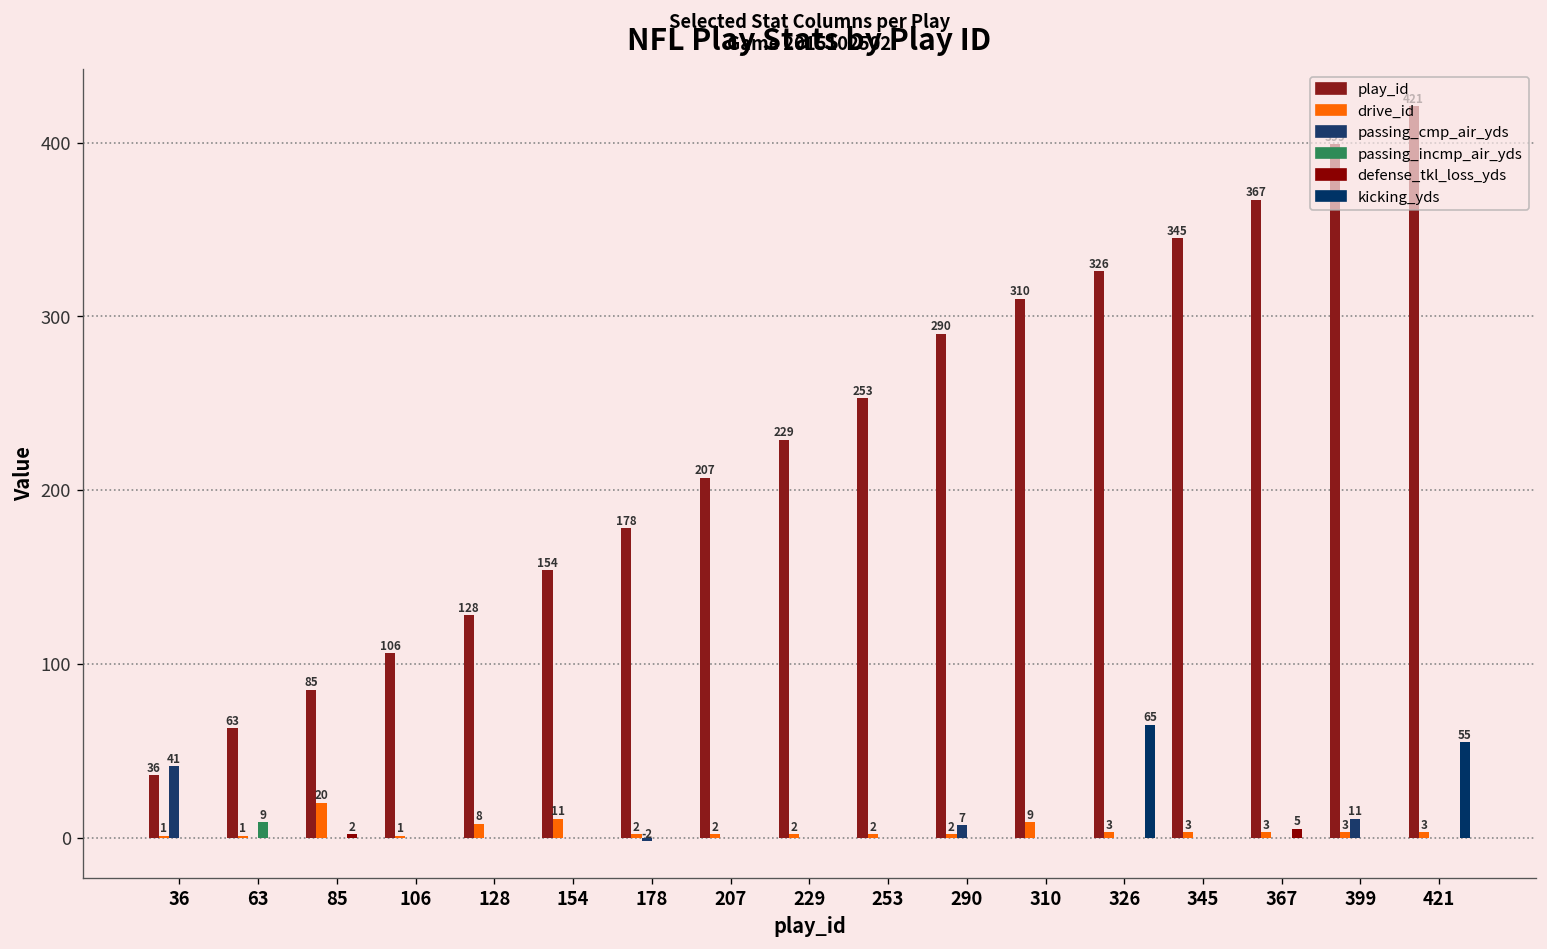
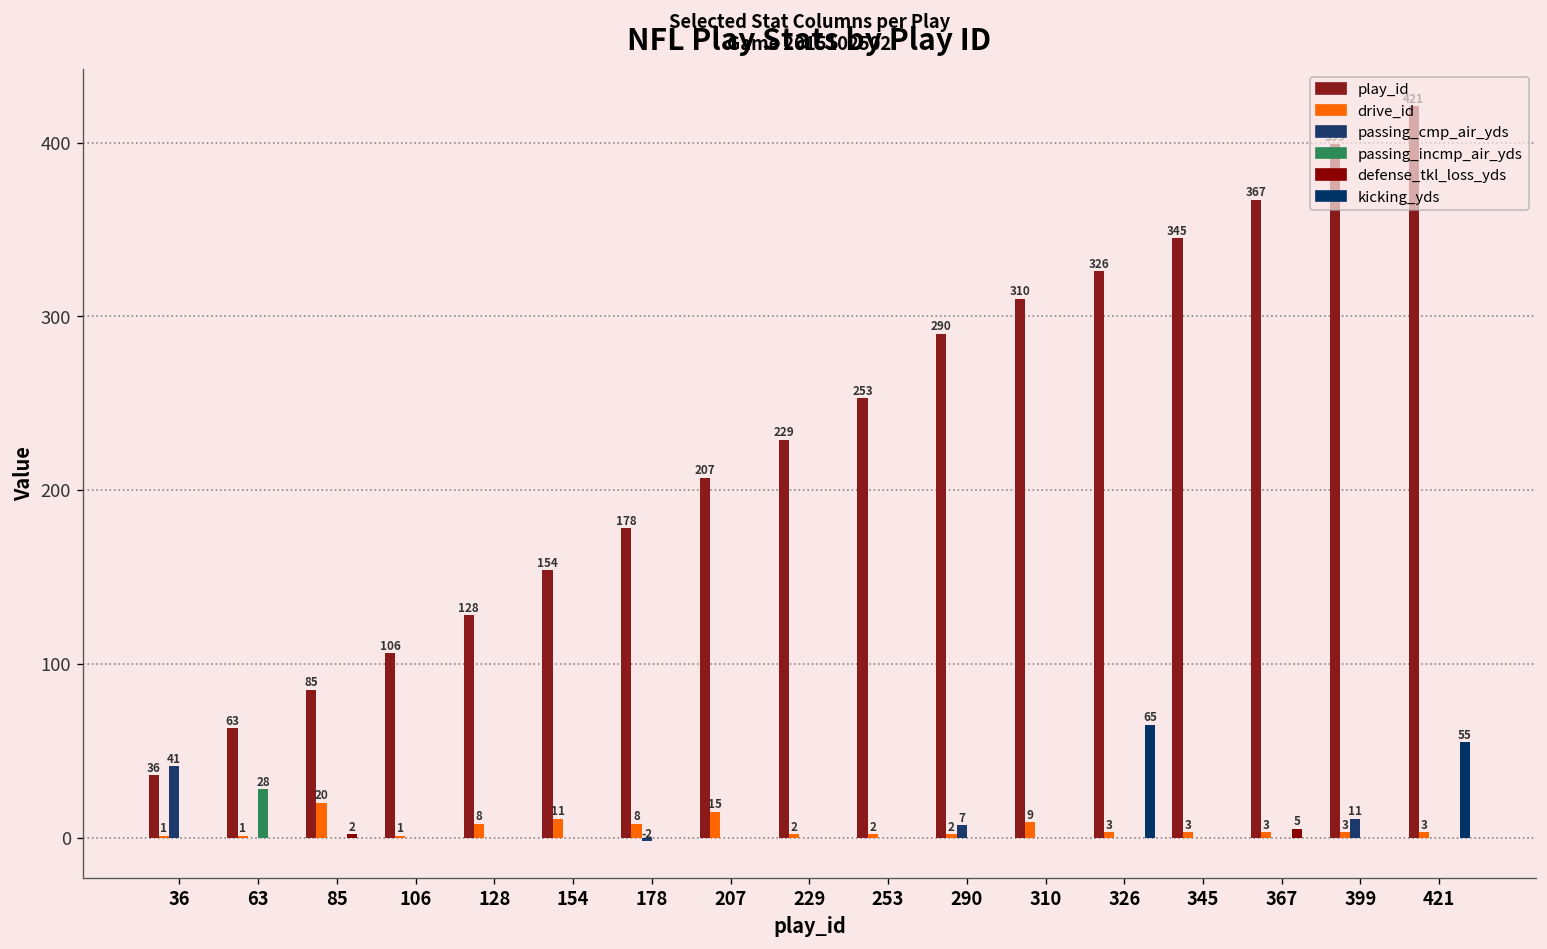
  {
    "drive_id": {
      "36": 1,
      "63": 1,
      "85": 20,
      "106": 1,
      "128": 8,
      "154": 11,
-     "178": 2,
-     "207": 2,
+     "178": 8,
+     "207": 15,
      "229": 2,
      "253": 2,
      "290": 2,
      "310": 9,
      "326": 3,
      "345": 3,
      "367": 3,
      "399": 3,
      "421": 3
    },
    "passing_incmp_air_yds": {
-     "63": 9
+     "63": 28
    }
  }
